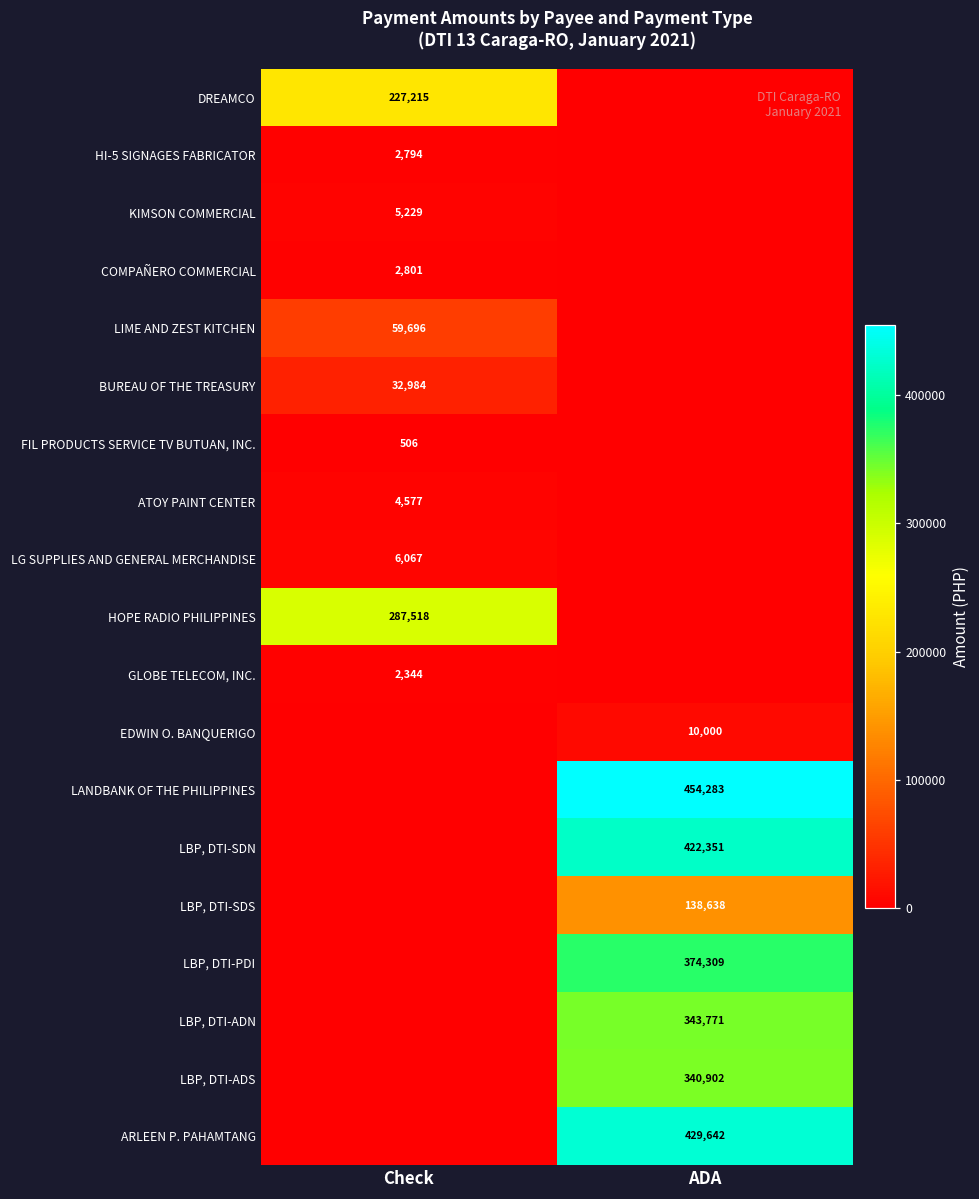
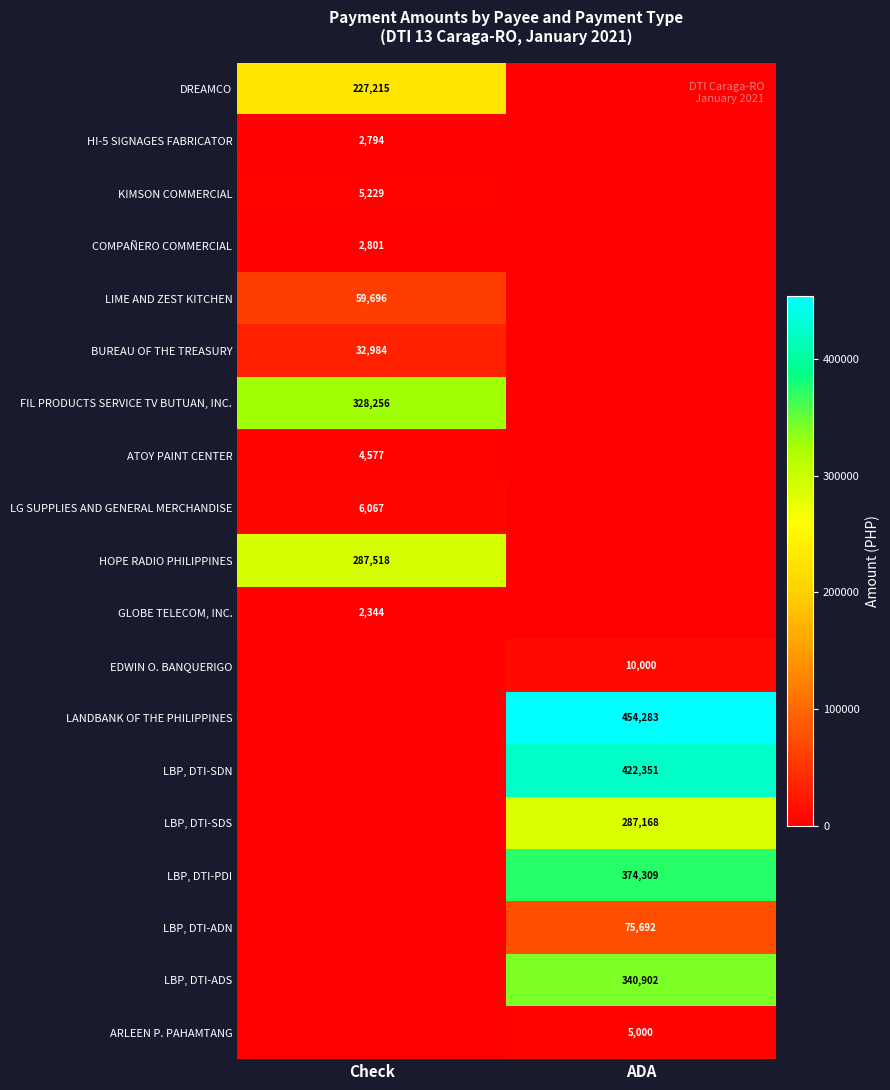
  {
    "DREAMCO": {
      "Check": "227,215",
      "ADA": "2021"
    },
    "HI-5 SIGNAGES FABRICATOR": {
      "Check": "2,794"
    },
    "KIMSON COMMERCIAL": {
      "Check": "5,229"
    },
    "COMPAÑERO COMMERCIAL": {
      "Check": "2,801"
    },
    "LIME AND ZEST KITCHEN": {
      "Check": "59,696"
    },
    "BUREAU OF THE TREASURY": {
      "Check": "32,984"
    },
    "FIL PRODUCTS SERVICE TV BUTUAN, INC.": {
-     "Check": "506"
+     "Check": "328,256"
    },
    "ATOY PAINT CENTER": {
      "Check": "4,577"
    },
    "LG SUPPLIES AND GENERAL MERCHANDISE": {
      "Check": "6,067"
    },
    "HOPE RADIO PHILIPPINES": {
      "Check": "287,518"
    },
    "GLOBE TELECOM, INC.": {
      "Check": "2,344"
    },
    "EDWIN O. BANQUERIGO": {
      "ADA": "10,000"
    },
    "LANDBANK OF THE PHILIPPINES": {
      "ADA": "454,283"
    },
    "LBP, DTI-SDN": {
      "ADA": "422,351"
    },
    "LBP, DTI-SDS": {
-     "ADA": "138,638"
+     "ADA": "287,168"
    },
    "LBP, DTI-PDI": {
      "ADA": "374,309"
    },
    "LBP, DTI-ADN": {
-     "ADA": "343,771"
+     "ADA": "75,692"
    },
    "LBP, DTI-ADS": {
      "ADA": "340,902"
    },
    "ARLEEN P. PAHAMTANG": {
-     "ADA": "429,642"
+     "ADA": "5,000"
    }
  }
